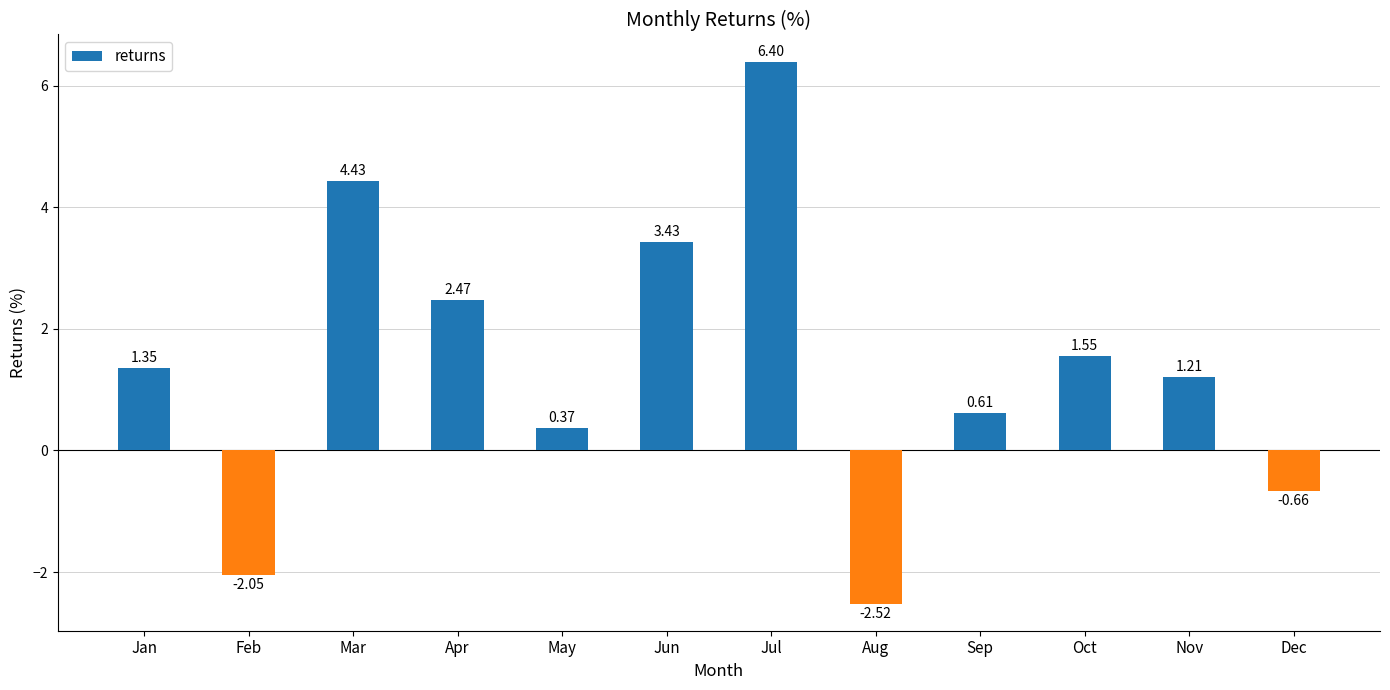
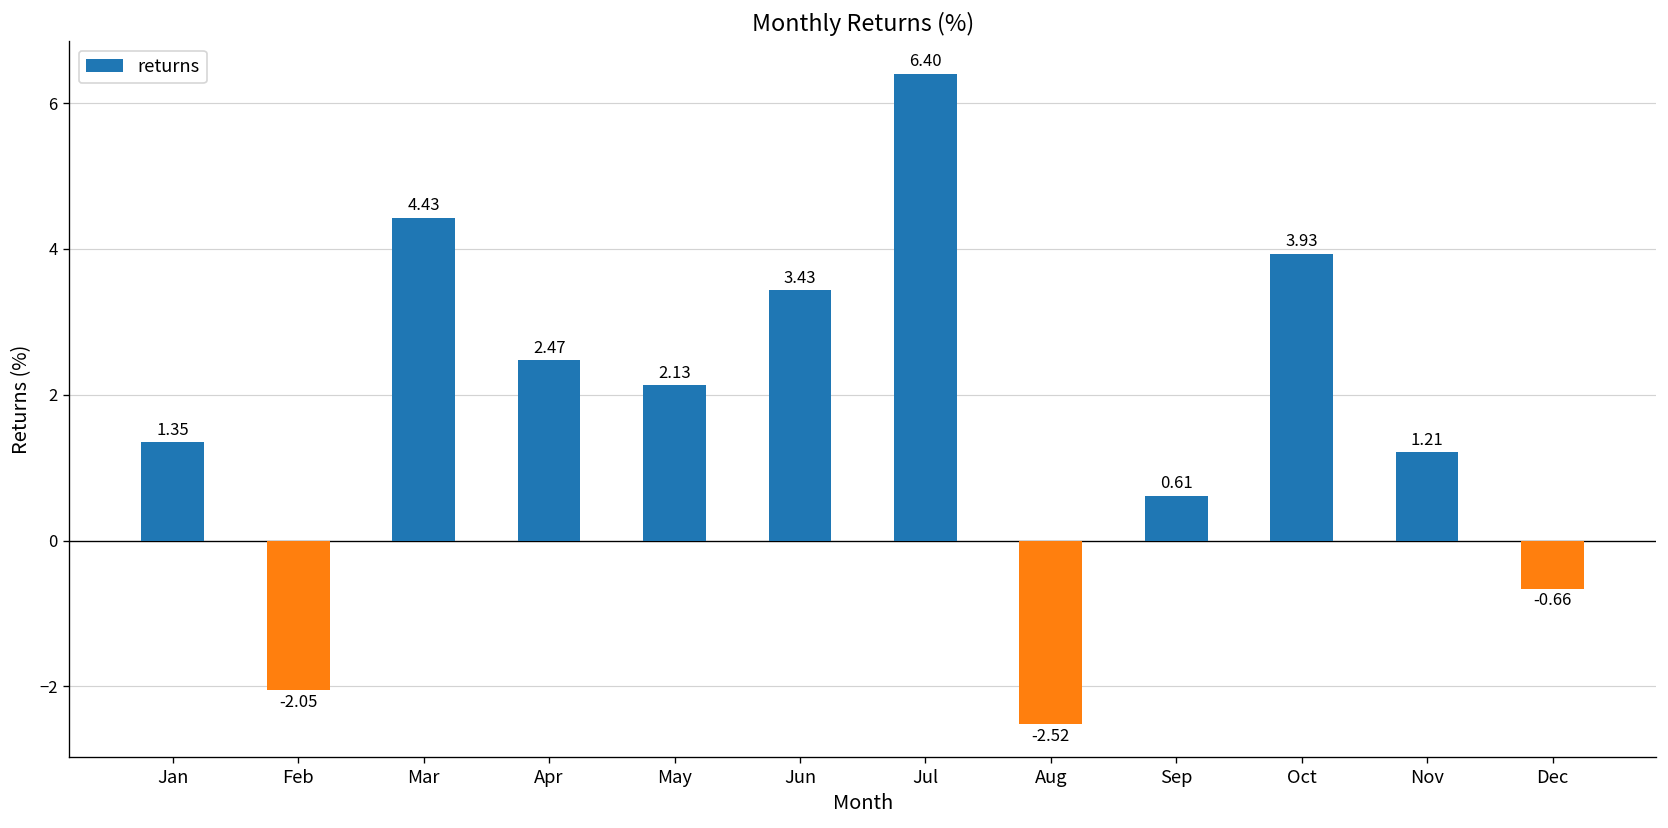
  {
    "Jan": 1.35,
    "Feb": -2.05,
    "Mar": 4.43,
    "Apr": 2.47,
-   "May": 0.37,
+   "May": 2.13,
    "Jun": 3.43,
    "Jul": 6.40,
    "Aug": -2.52,
    "Sep": 0.61,
-   "Oct": 1.55,
+   "Oct": 3.93,
    "Nov": 1.21,
    "Dec": -0.66
  }
